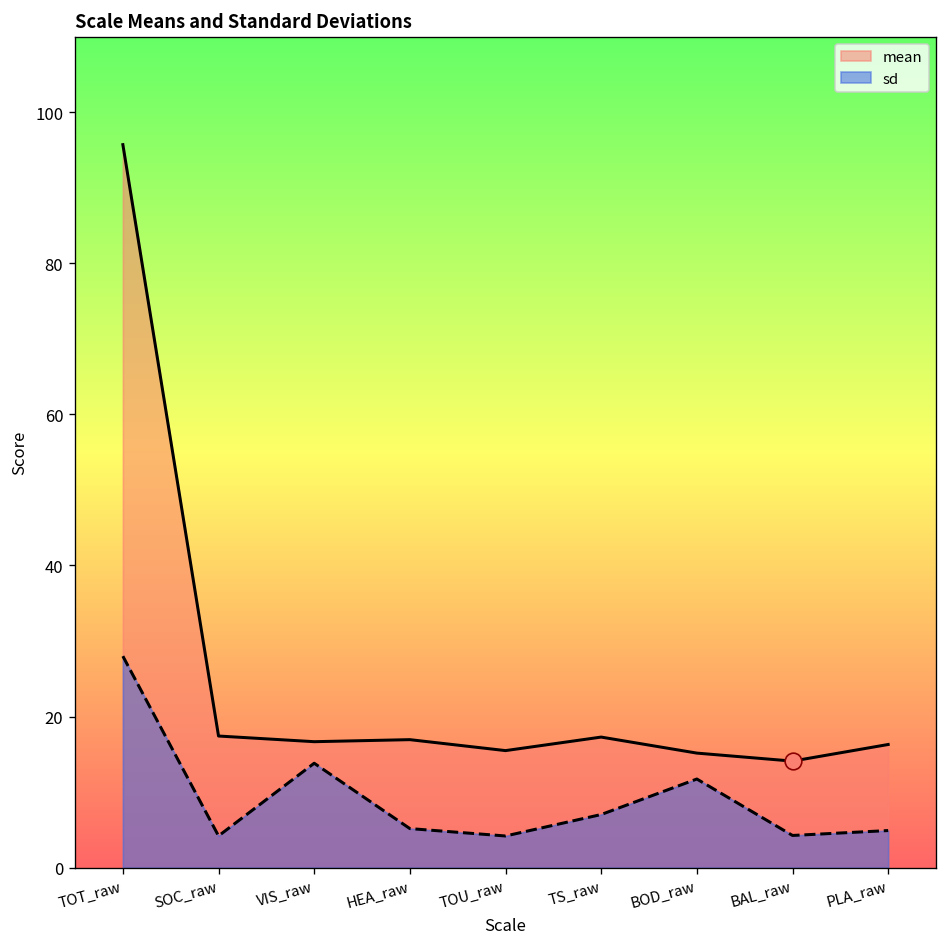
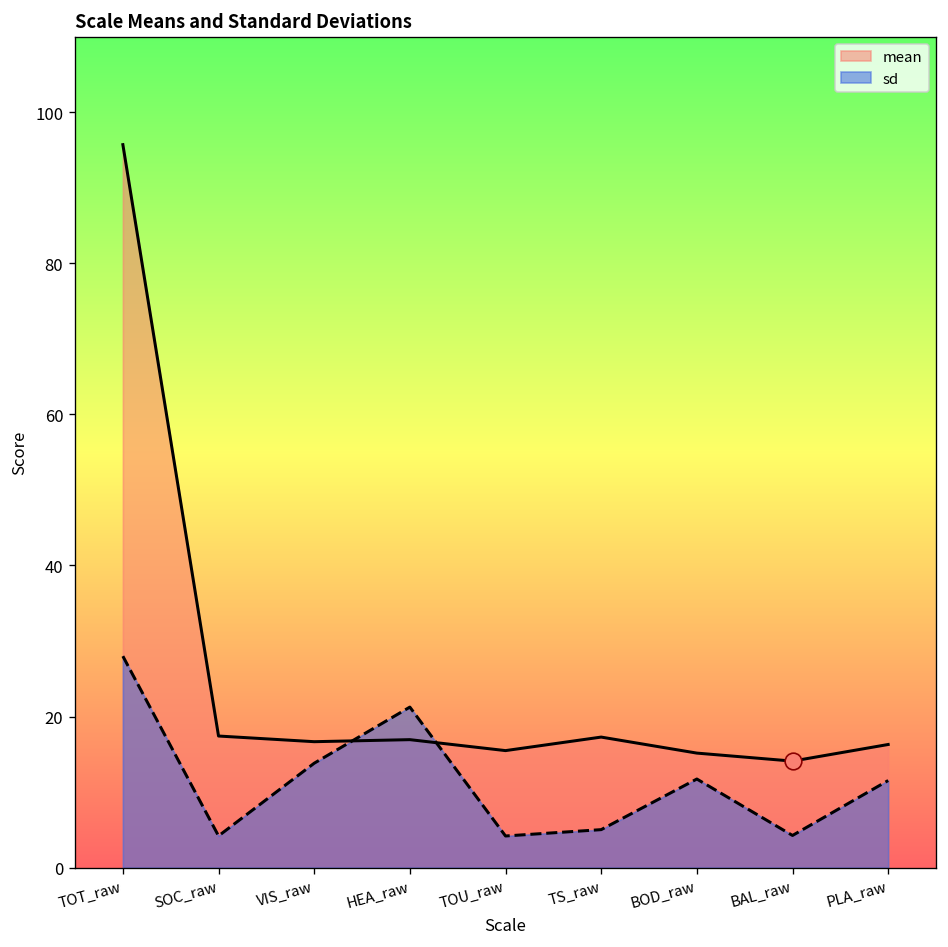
  {
    "sd": {
      "TOT_raw": 28,
      "SOC_raw": 4,
      "VIS_raw": 14,
-     "HEA_raw": 5,
+     "HEA_raw": 21,
      "TOU_raw": 4,
-     "TS_raw": 7,
+     "TS_raw": 5,
      "BOD_raw": 12,
      "BAL_raw": 4,
-     "PLA_raw": 5
+     "PLA_raw": 12
    }
  }
